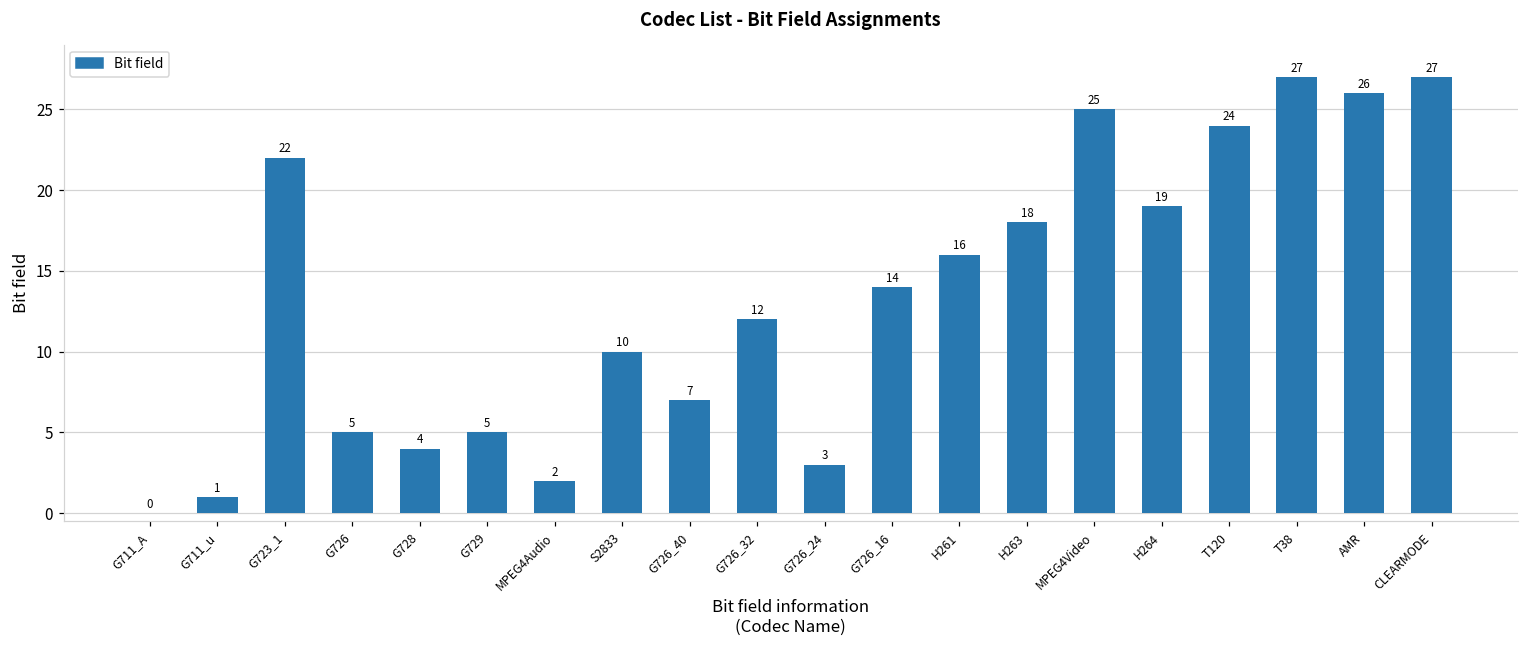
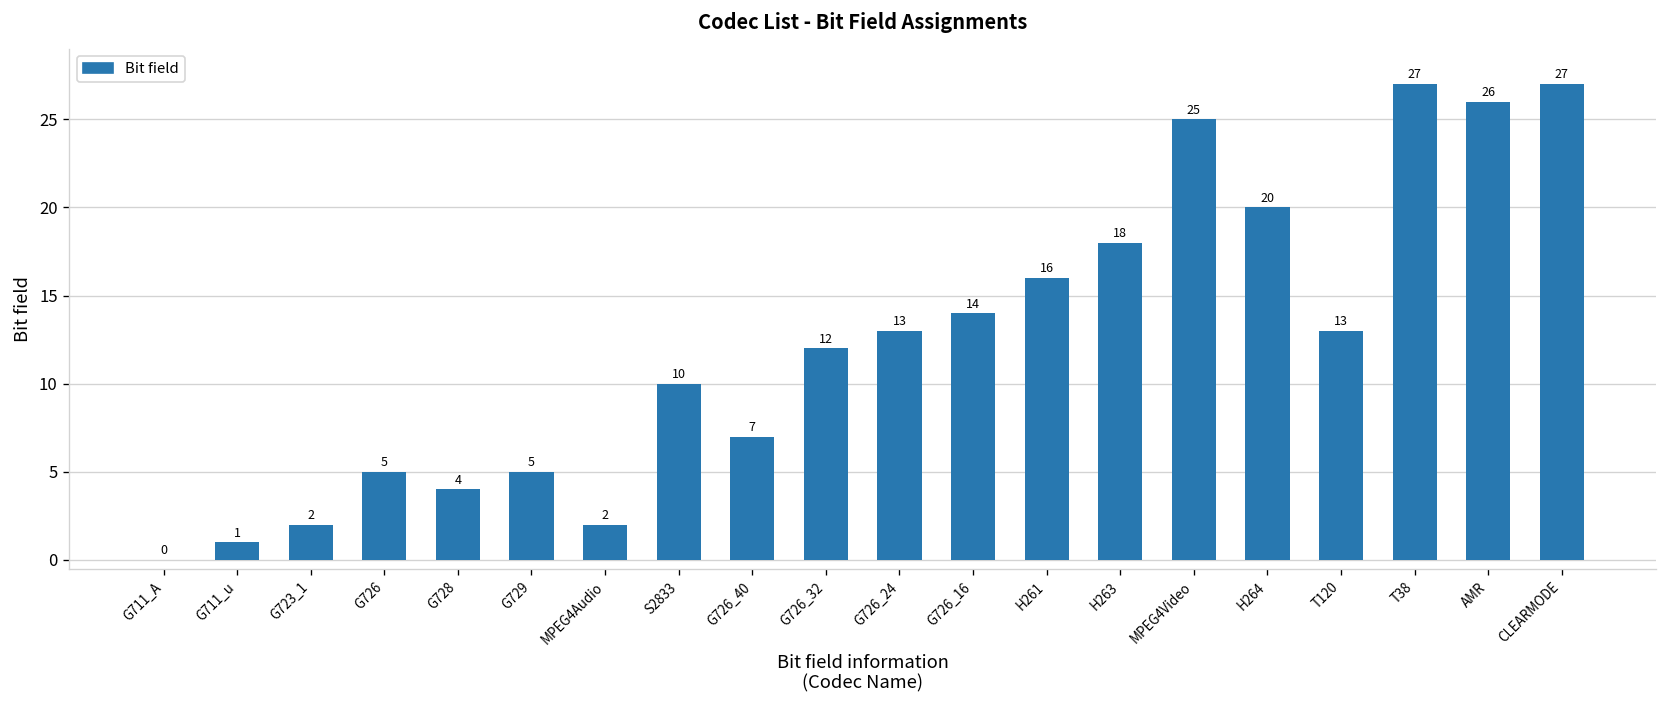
  {
    "G711_A": 0,
    "G711_u": 1,
-   "G723_1": 22,
+   "G723_1": 2,
    "G726": 5,
    "G728": 4,
    "G729": 5,
    "MPEG4Audio": 2,
    "S2833": 10,
    "G726_40": 7,
    "G726_32": 12,
-   "G726_24": 3,
+   "G726_24": 13,
    "G726_16": 14,
    "H261": 16,
    "H263": 18,
    "MPEG4Video": 25,
-   "H264": 19,
-   "T120": 24,
+   "H264": 20,
+   "T120": 13,
    "T38": 27,
    "AMR": 26,
    "CLEARMODE": 27
  }
